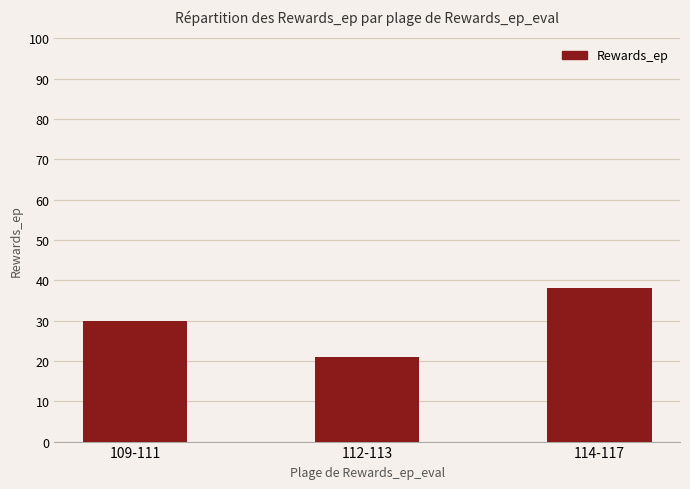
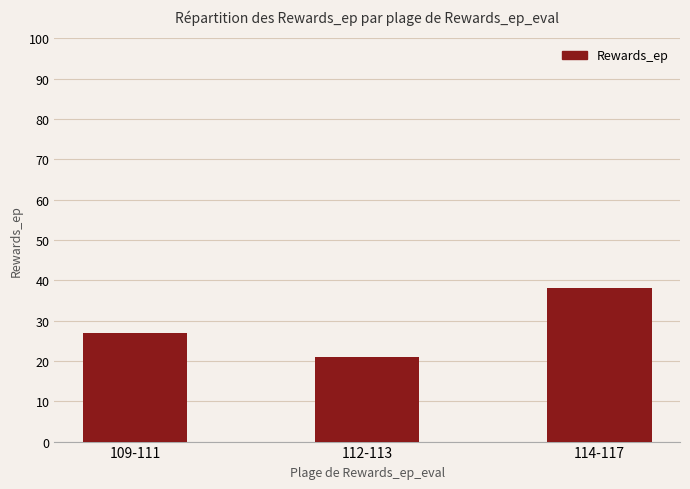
  {
-   "109-111": 30,
+   "109-111": 27,
    "112-113": 21,
    "114-117": 38
  }
